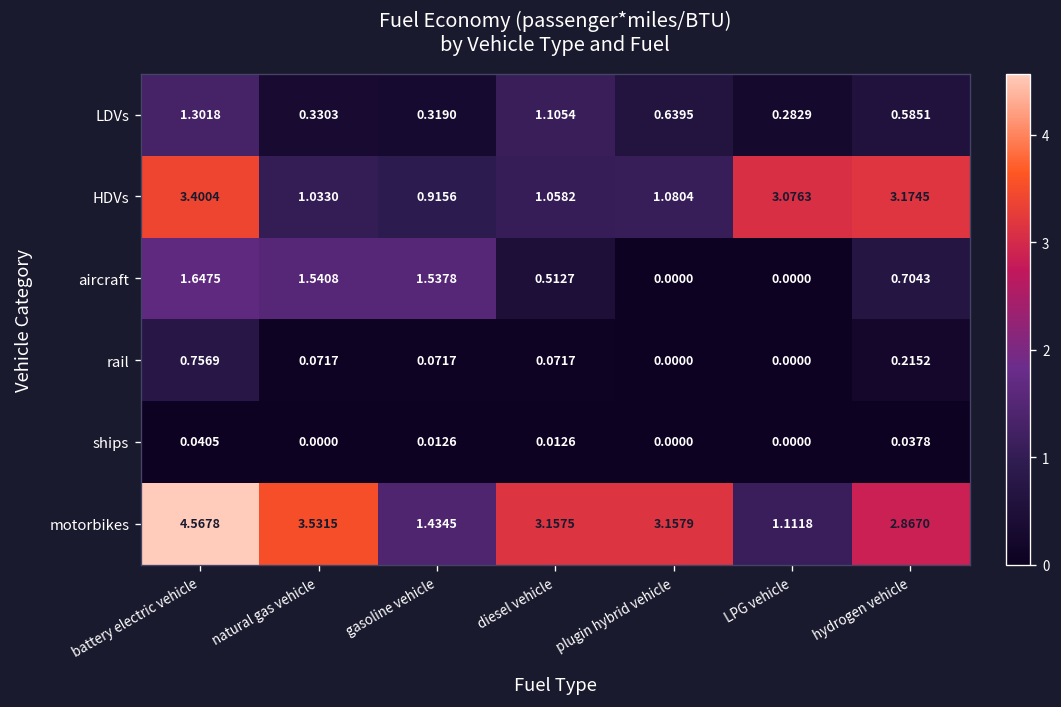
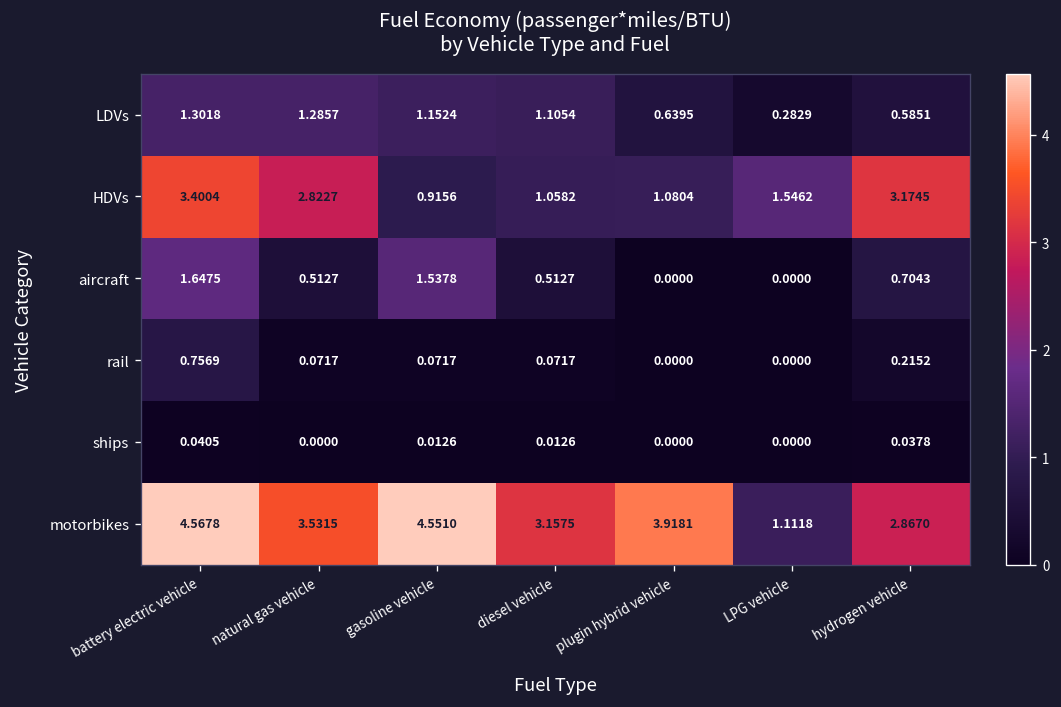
  {
    "LDVs": {
      "battery electric vehicle": 1.3018,
-     "natural gas vehicle": 0.3303,
-     "gasoline vehicle": 0.3190,
+     "natural gas vehicle": 1.2857,
+     "gasoline vehicle": 1.1524,
      "diesel vehicle": 1.1054,
      "plugin hybrid vehicle": 0.6395,
      "LPG vehicle": 0.2829,
      "hydrogen vehicle": 0.5851
    },
    "HDVs": {
      "battery electric vehicle": 3.4004,
-     "natural gas vehicle": 1.0330,
+     "natural gas vehicle": 2.8227,
      "gasoline vehicle": 0.9156,
      "diesel vehicle": 1.0582,
      "plugin hybrid vehicle": 1.0804,
-     "LPG vehicle": 3.0763,
+     "LPG vehicle": 1.5462,
      "hydrogen vehicle": 3.1745
    },
    "aircraft": {
      "battery electric vehicle": 1.6475,
-     "natural gas vehicle": 1.5408,
+     "natural gas vehicle": 0.5127,
      "gasoline vehicle": 1.5378,
      "diesel vehicle": 0.5127,
      "plugin hybrid vehicle": 0.0000,
      "LPG vehicle": 0.0000,
      "hydrogen vehicle": 0.7043
    },
    "rail": {
      "battery electric vehicle": 0.7569,
      "natural gas vehicle": 0.0717,
      "gasoline vehicle": 0.0717,
      "diesel vehicle": 0.0717,
      "plugin hybrid vehicle": 0.0000,
      "LPG vehicle": 0.0000,
      "hydrogen vehicle": 0.2152
    },
    "ships": {
      "battery electric vehicle": 0.0405,
      "natural gas vehicle": 0.0000,
      "gasoline vehicle": 0.0126,
      "diesel vehicle": 0.0126,
      "plugin hybrid vehicle": 0.0000,
      "LPG vehicle": 0.0000,
      "hydrogen vehicle": 0.0378
    },
    "motorbikes": {
      "battery electric vehicle": 4.5678,
      "natural gas vehicle": 3.5315,
-     "gasoline vehicle": 1.4345,
+     "gasoline vehicle": 4.5510,
      "diesel vehicle": 3.1575,
-     "plugin hybrid vehicle": 3.1579,
+     "plugin hybrid vehicle": 3.9181,
      "LPG vehicle": 1.1118,
      "hydrogen vehicle": 2.8670
    }
  }
